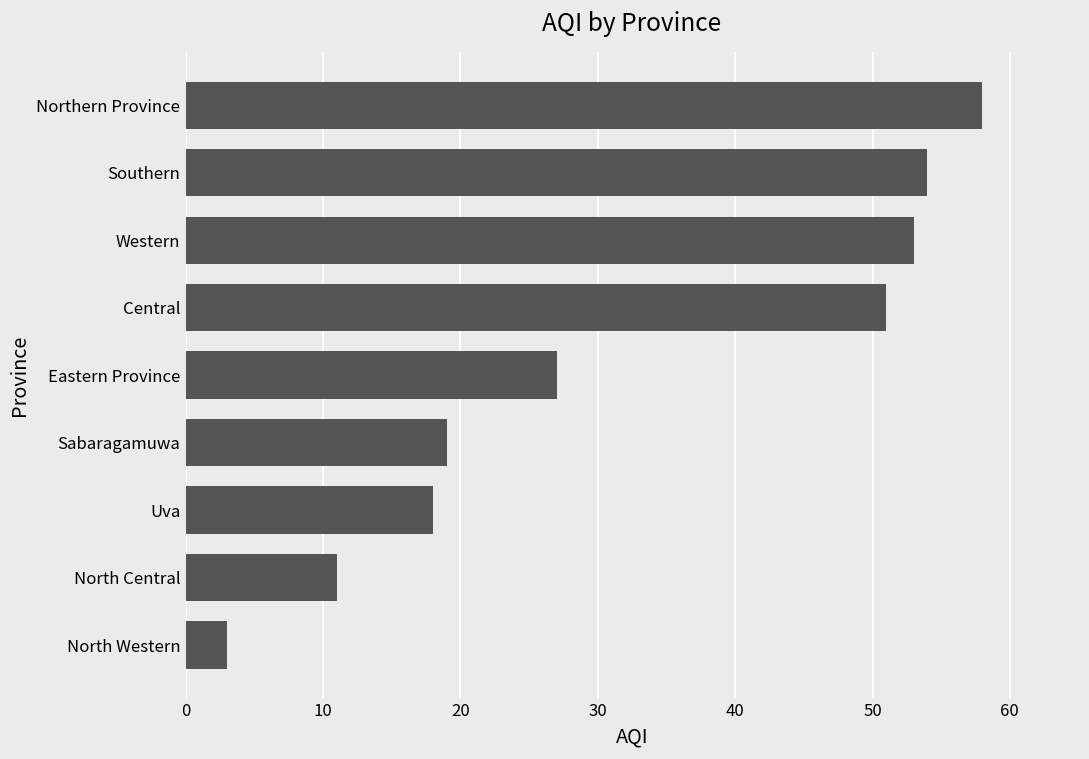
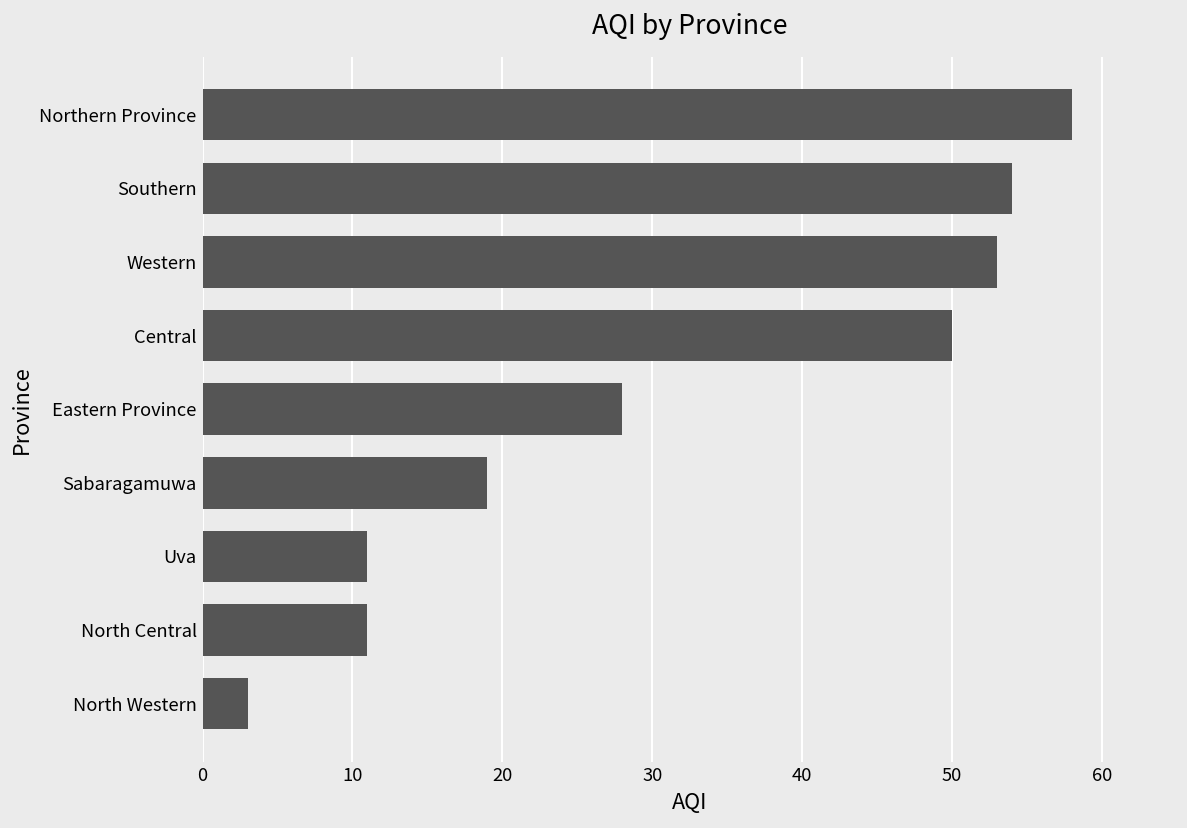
  {
    "Northern Province": 58,
    "Southern": 54,
    "Western": 53,
-   "Central": 51,
-   "Eastern Province": 27,
+   "Central": 50,
+   "Eastern Province": 28,
    "Sabaragamuwa": 19,
-   "Uva": 18,
+   "Uva": 11,
    "North Central": 11,
    "North Western": 3
  }
